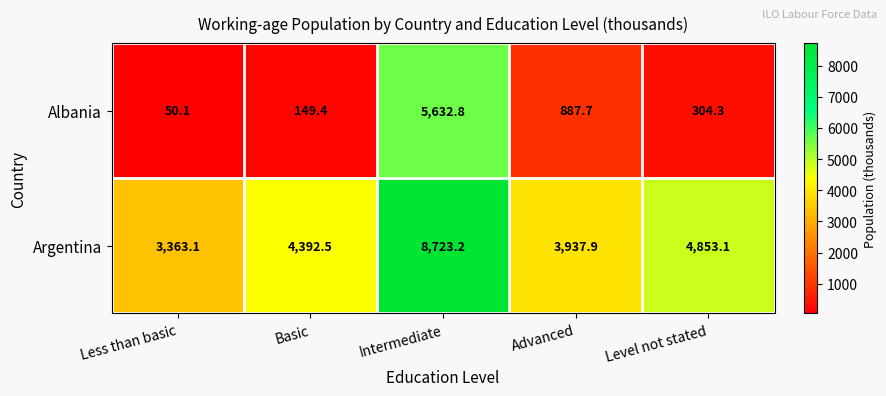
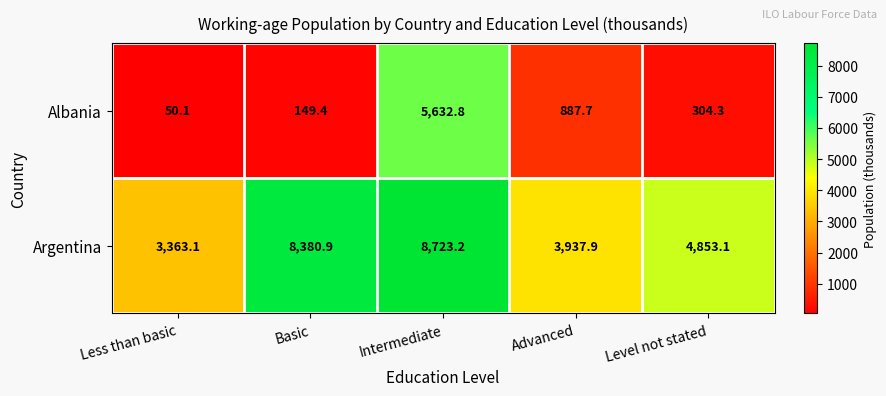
  {
    "Albania": {
      "Less than basic": "50.1",
      "Basic": "149.4",
      "Intermediate": "5,632.8",
      "Advanced": "887.7",
      "Level not stated": "304.3"
    },
    "Argentina": {
      "Less than basic": "3,363.1",
-     "Basic": "4,392.5",
+     "Basic": "8,380.9",
      "Intermediate": "8,723.2",
      "Advanced": "3,937.9",
      "Level not stated": "4,853.1"
    }
  }
